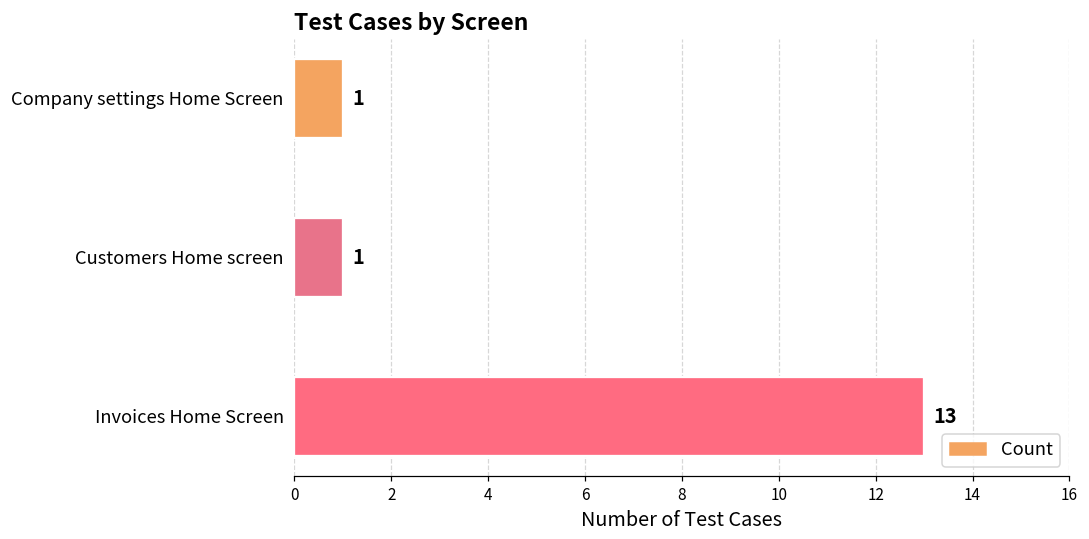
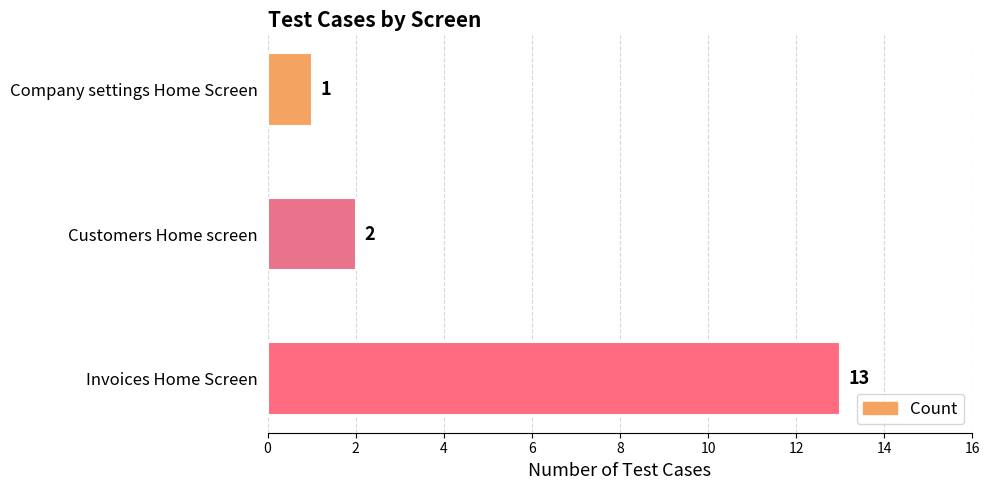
  {
    "Company settings Home Screen": 1,
-   "Customers Home screen": 1,
+   "Customers Home screen": 2,
    "Invoices Home Screen": 13
  }
